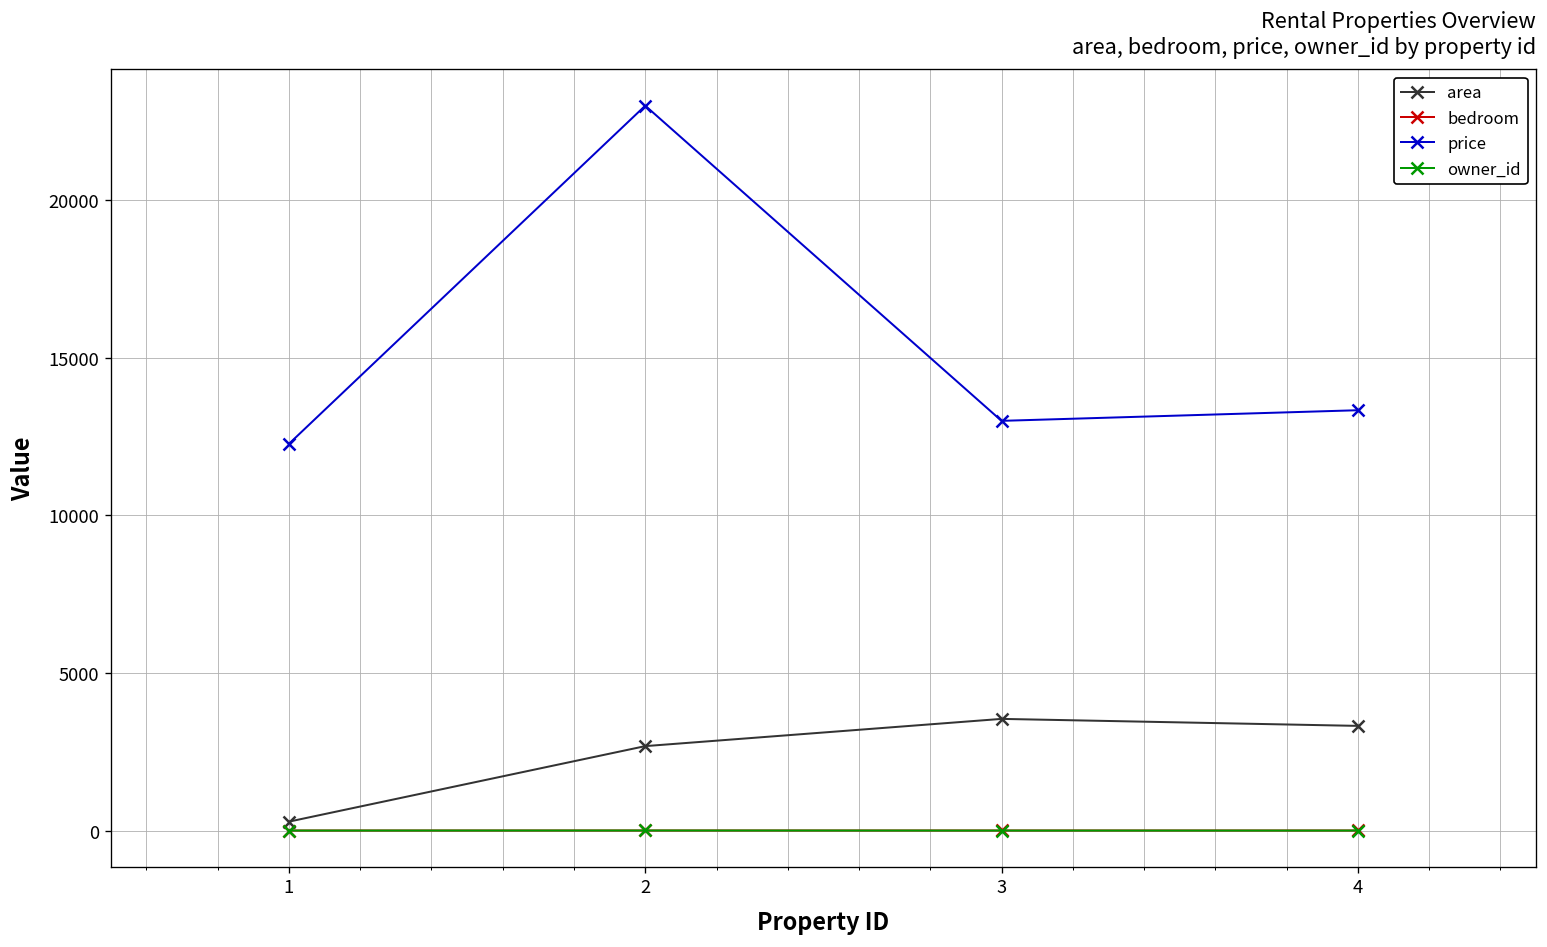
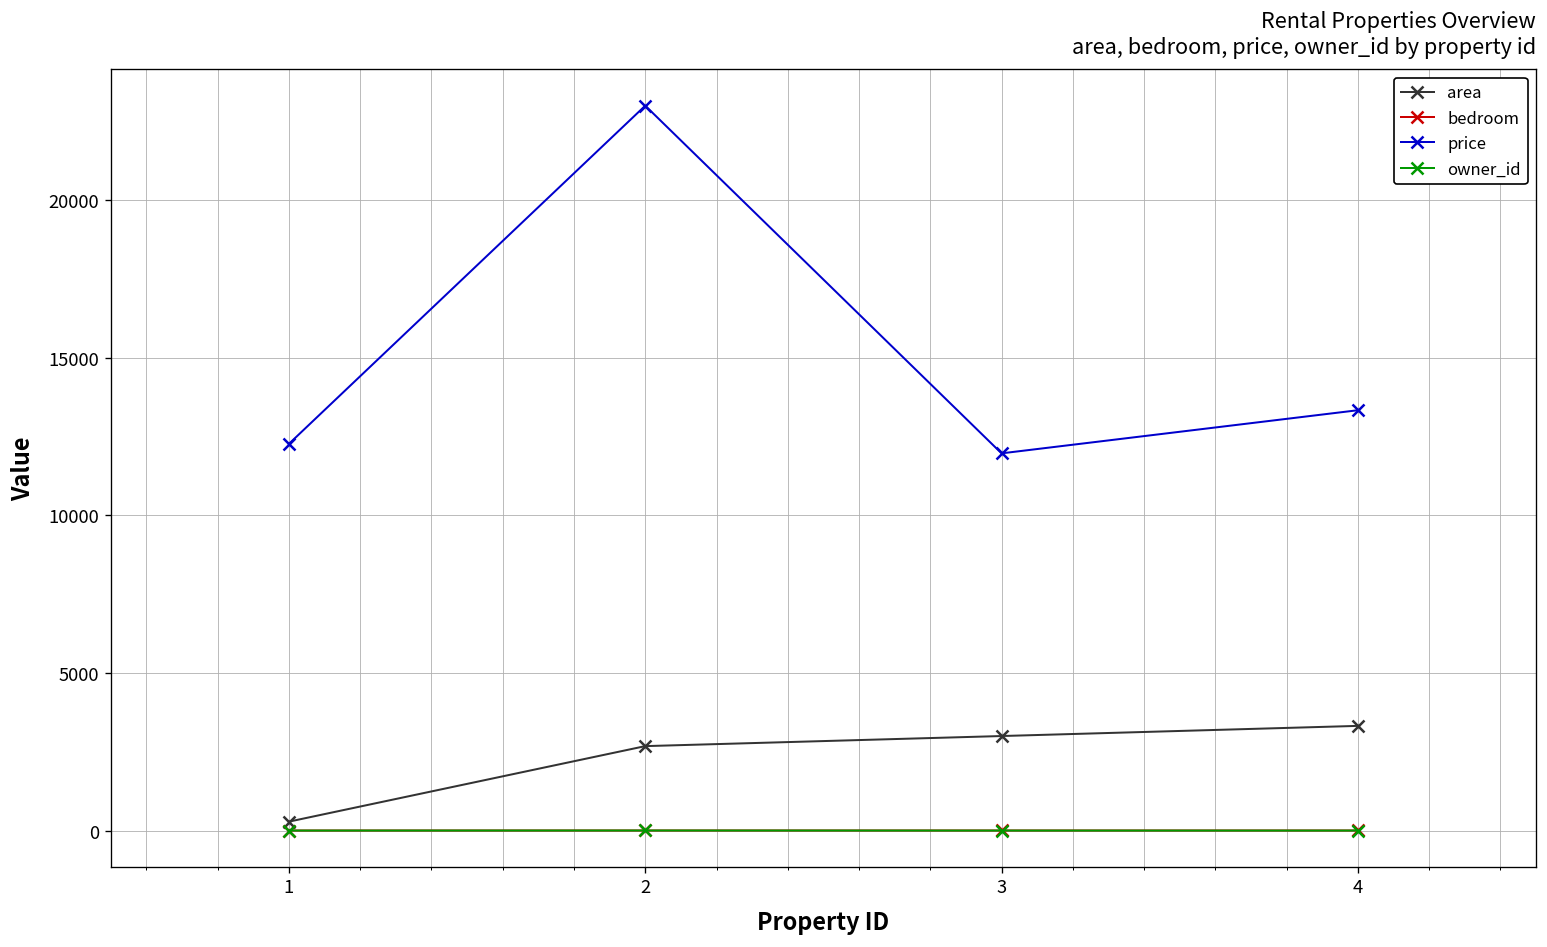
  {
    "area": {
      "1": 300,
      "2": 2700,
-     "3": 3500,
+     "3": 3000,
      "4": 3300
    },
    "owner_id": {
      "1": 0,
      "2": 0,
      "3": 0,
      "4": 0
    },
    "price": {
      "1": 12300,
      "2": 23000,
-     "3": 13000,
+     "3": 12000,
      "4": 13300
    }
  }
